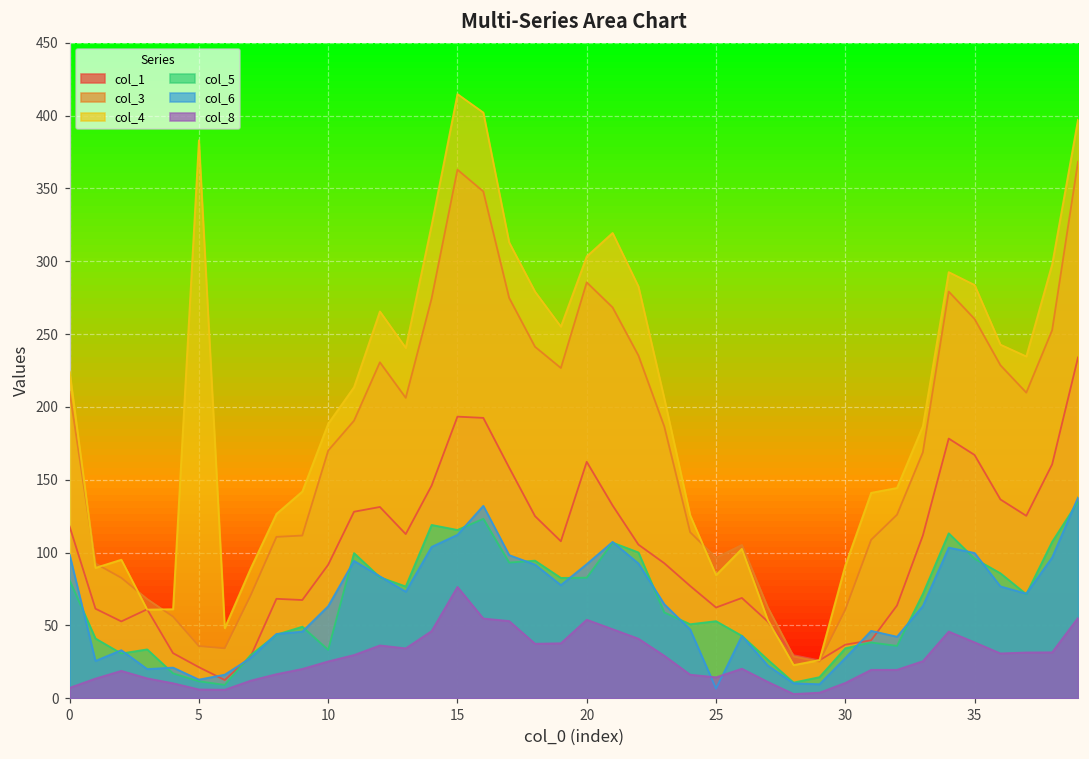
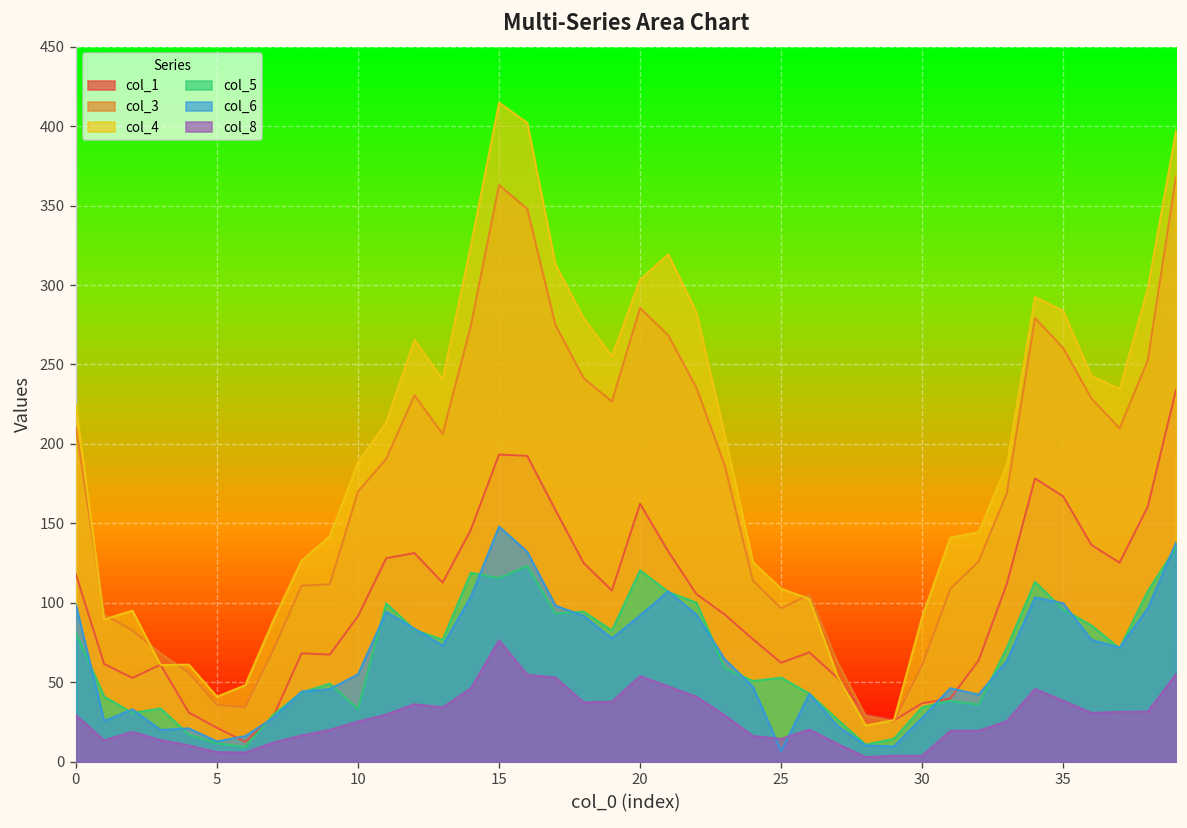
  {
    "col_4": {
      "0": 224,
-     "5": 383,
+     "5": 41,
      "10": 188,
      "15": 415,
      "20": 303,
-     "25": 85,
+     "25": 109,
      "30": 91,
      "35": 284
    },
    "col_5": {
      "0": 81,
      "10": 33,
      "15": 116,
-     "20": 83,
+     "20": 120,
      "25": 53,
      "30": 34,
      "35": 96
    },
    "col_6": {
      "0": 99,
-     "10": 63,
-     "15": 112,
+     "10": 55,
+     "15": 148,
      "20": 92,
      "25": 7,
      "30": 28,
      "35": 100
    },
    "col_8": {
-     "0": 7,
+     "0": 29,
      "5": 6,
      "10": 25,
      "15": 76,
      "20": 54,
      "25": 14,
-     "30": 10,
+     "30": 4,
      "35": 38
    }
  }
